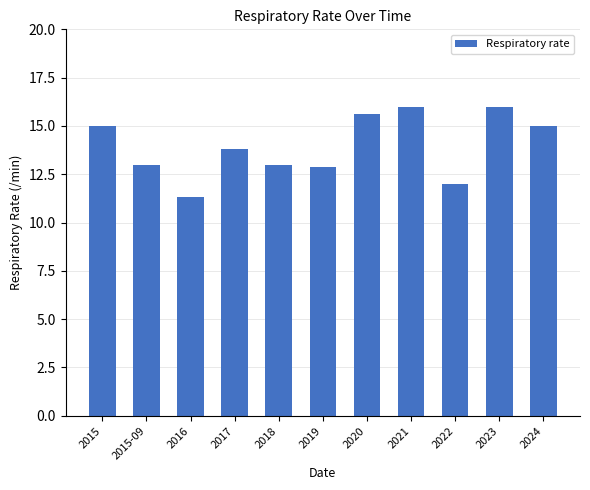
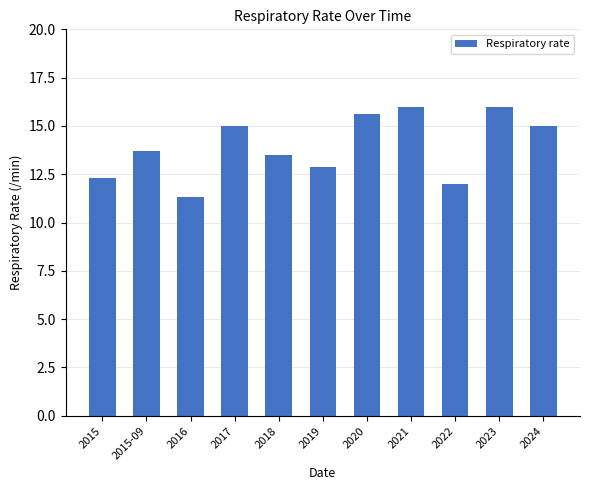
  {
-   "2015": 15.0,
-   "2015-09": 13.0,
+   "2015": 12.3,
+   "2015-09": 13.7,
    "2016": 11.3,
-   "2017": 13.8,
-   "2018": 13.0,
+   "2017": 15.0,
+   "2018": 13.5,
    "2019": 12.9,
    "2020": 15.6,
    "2021": 16.0,
    "2022": 12.0,
    "2023": 16.0,
    "2024": 15.0
  }
